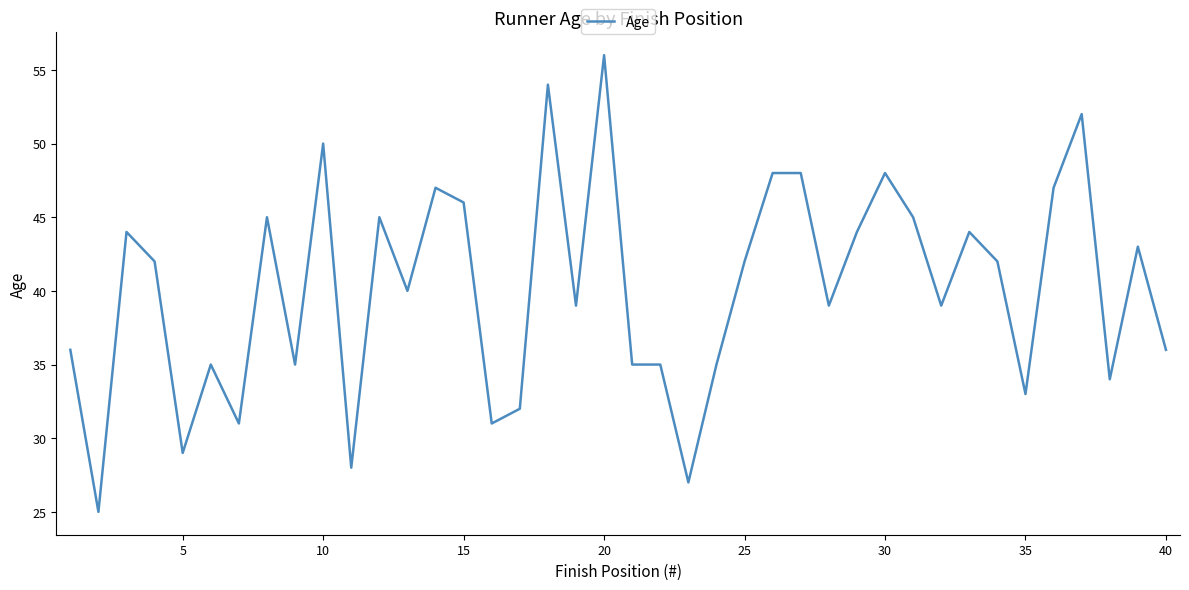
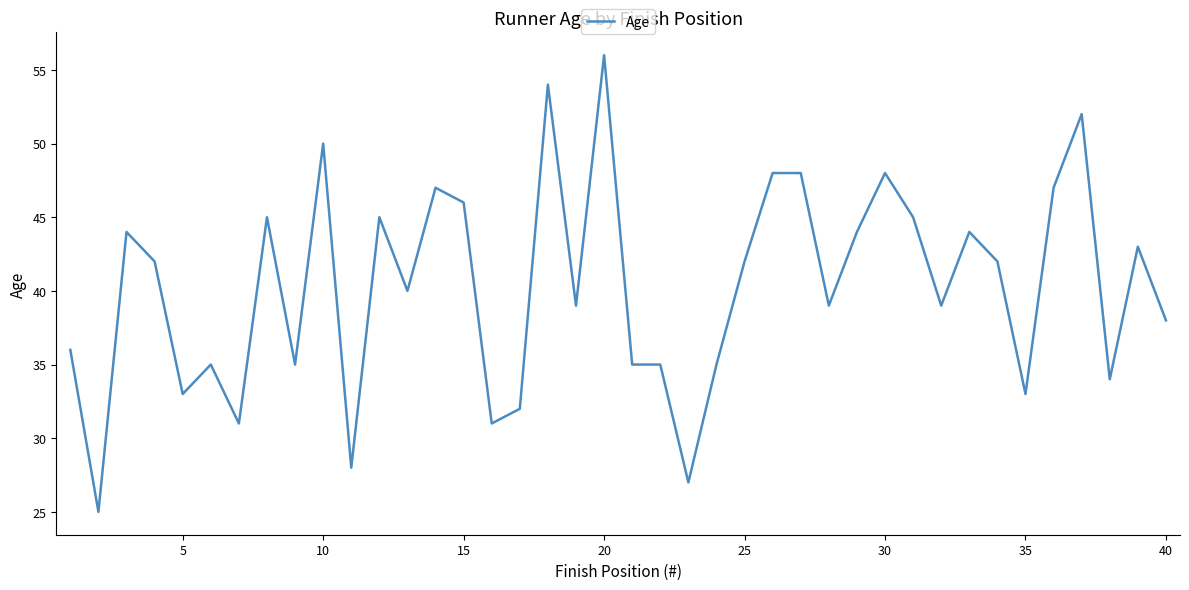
  {
-   "5": 29,
+   "5": 33,
    "10": 50,
    "15": 46,
    "20": 56,
    "25": 42,
    "30": 48,
    "35": 33,
-   "40": 36
+   "40": 38
  }
